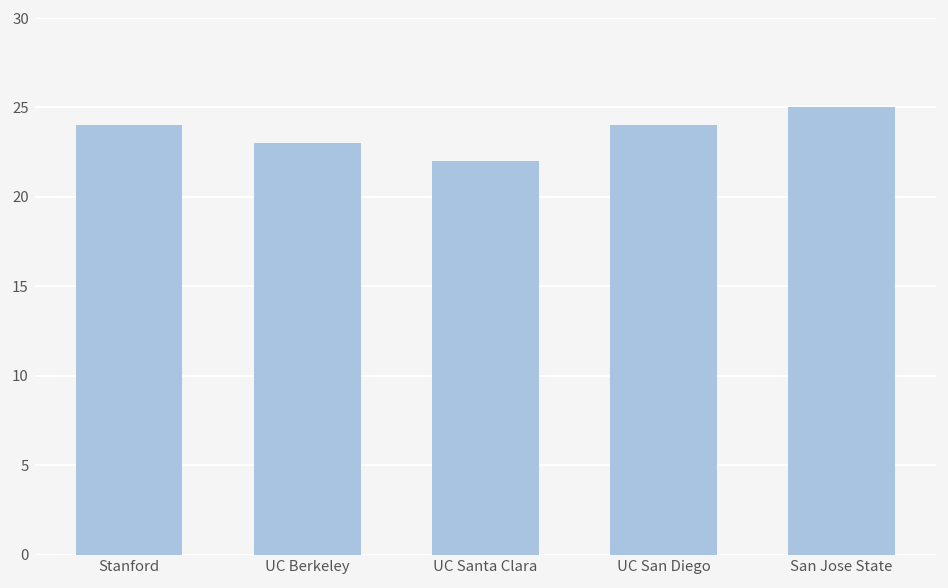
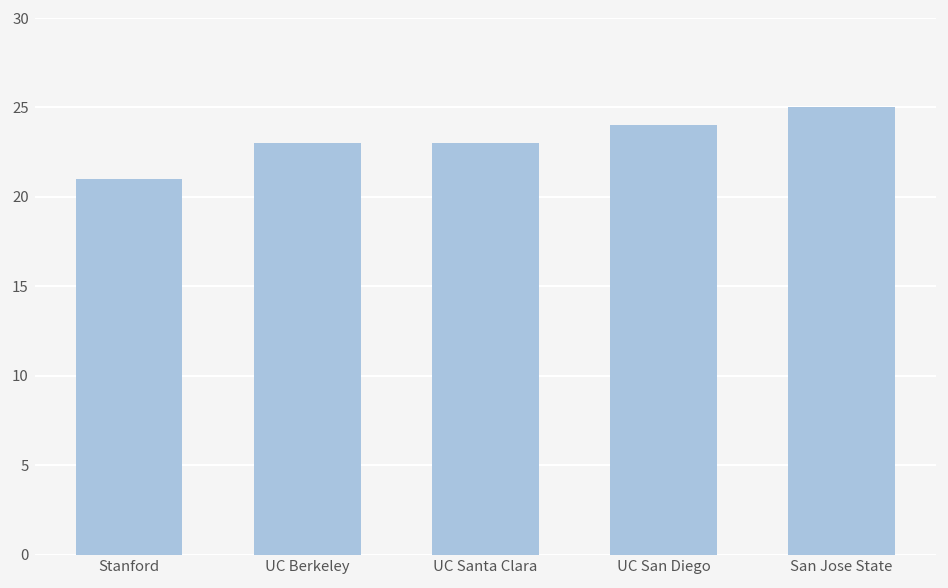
  {
-   "Stanford": 24,
+   "Stanford": 21,
    "UC Berkeley": 23,
-   "UC Santa Clara": 22,
+   "UC Santa Clara": 23,
    "UC San Diego": 24,
    "San Jose State": 25
  }
